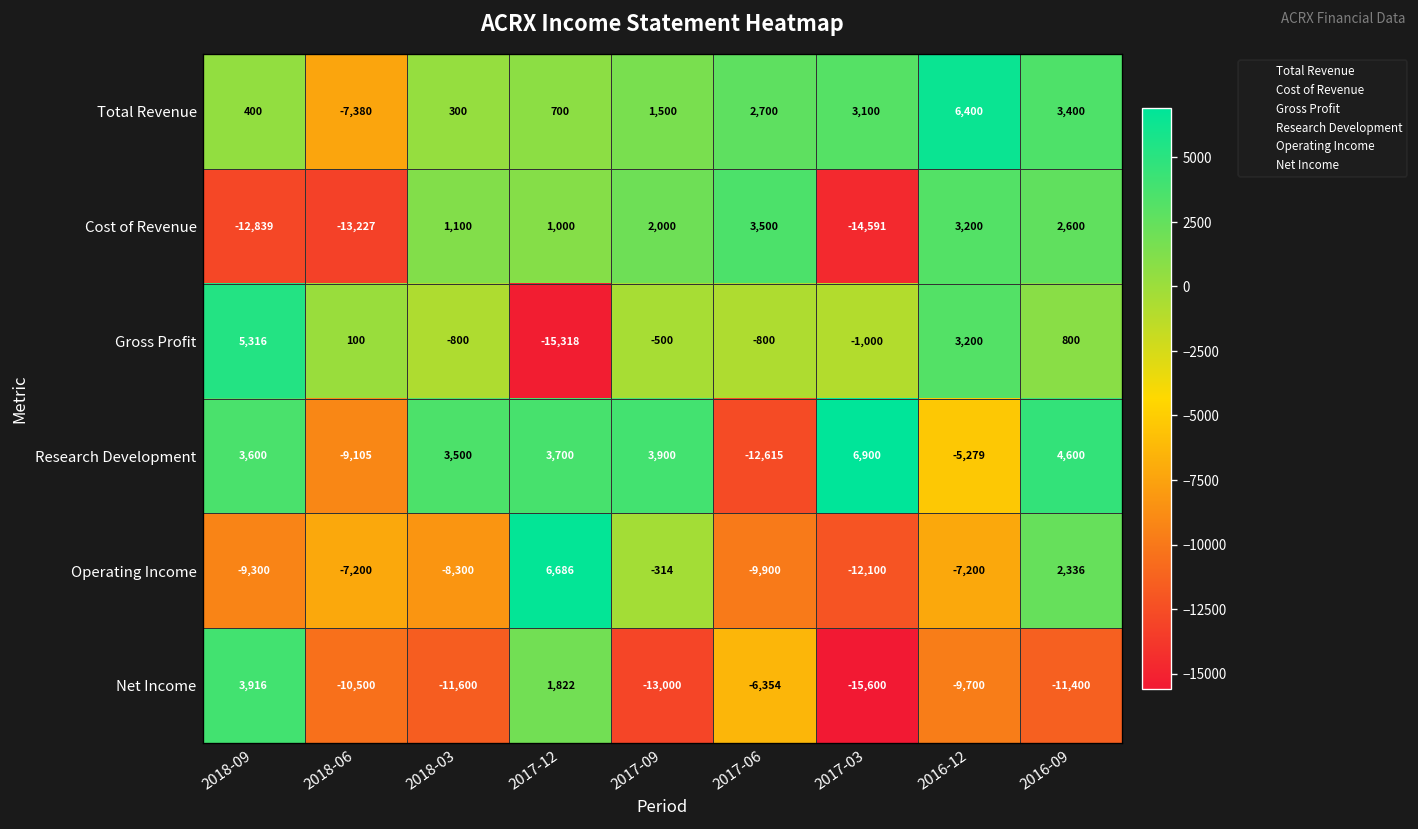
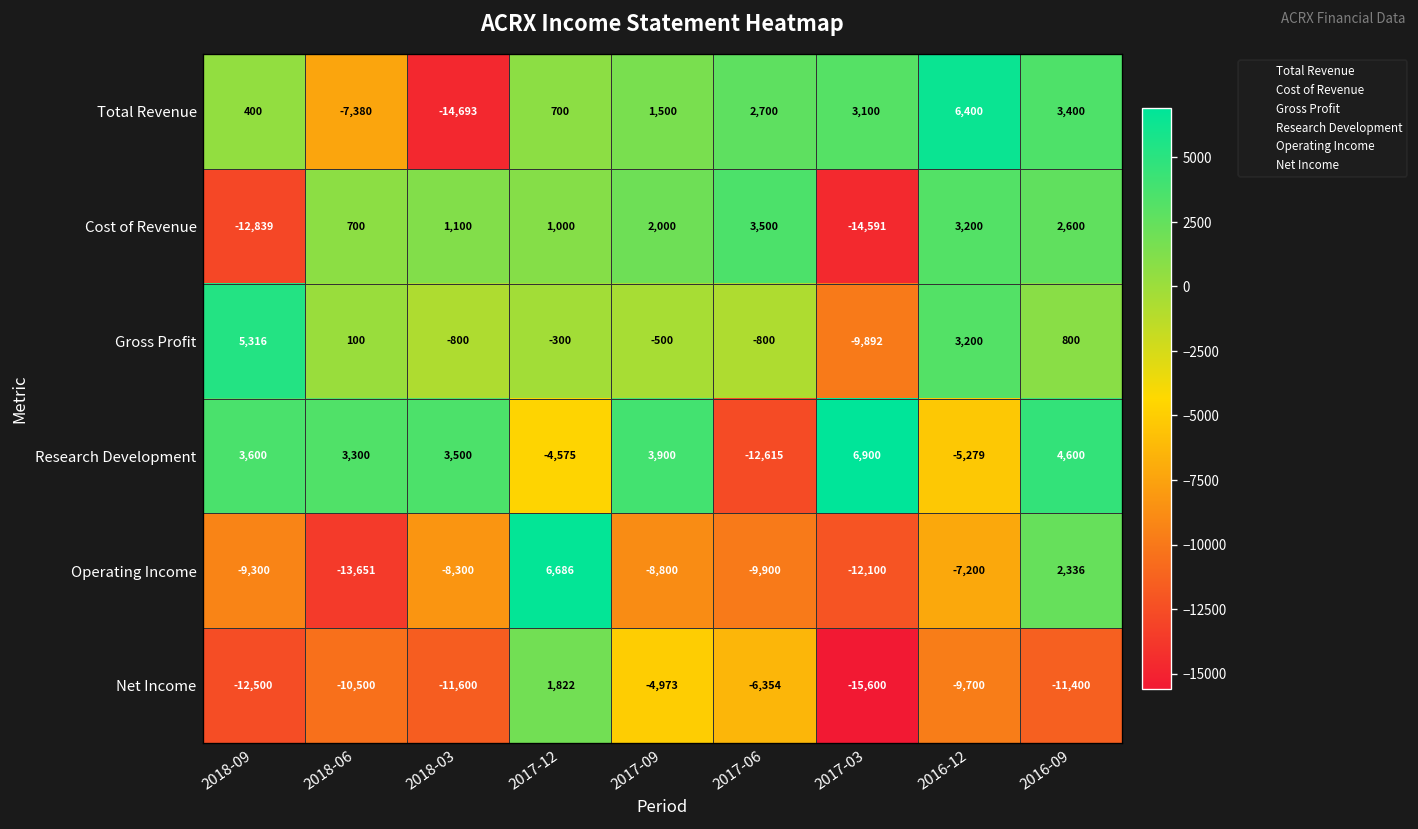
  {
    "Total Revenue": {
      "2018-09": "400",
      "2018-06": "-7,380",
-     "2018-03": "300",
+     "2018-03": "-14,693",
      "2017-12": "700",
      "2017-09": "1,500",
      "2017-06": "2,700",
      "2017-03": "3,100",
      "2016-12": "6,400",
      "2016-09": "3,400"
    },
    "Cost of Revenue": {
      "2018-09": "-12,839",
-     "2018-06": "-13,227",
+     "2018-06": "700",
      "2018-03": "1,100",
      "2017-12": "1,000",
      "2017-09": "2,000",
      "2017-06": "3,500",
      "2017-03": "-14,591",
      "2016-12": "3,200",
      "2016-09": "2,600"
    },
    "Gross Profit": {
      "2018-09": "5,316",
      "2018-06": "100",
      "2018-03": "-800",
-     "2017-12": "-15,318",
+     "2017-12": "-300",
      "2017-09": "-500",
      "2017-06": "-800",
-     "2017-03": "-1,000",
+     "2017-03": "-9,892",
      "2016-12": "3,200",
      "2016-09": "800"
    },
    "Research Development": {
      "2018-09": "3,600",
-     "2018-06": "-9,105",
+     "2018-06": "3,300",
      "2018-03": "3,500",
-     "2017-12": "3,700",
+     "2017-12": "-4,575",
      "2017-09": "3,900",
      "2017-06": "-12,615",
      "2017-03": "6,900",
      "2016-12": "-5,279",
      "2016-09": "4,600"
    },
    "Operating Income": {
      "2018-09": "-9,300",
-     "2018-06": "-7,200",
+     "2018-06": "-13,651",
      "2018-03": "-8,300",
      "2017-12": "6,686",
-     "2017-09": "-314",
+     "2017-09": "-8,800",
      "2017-06": "-9,900",
      "2017-03": "-12,100",
      "2016-12": "-7,200",
      "2016-09": "2,336"
    },
    "Net Income": {
-     "2018-09": "3,916",
+     "2018-09": "-12,500",
      "2018-06": "-10,500",
      "2018-03": "-11,600",
      "2017-12": "1,822",
-     "2017-09": "-13,000",
+     "2017-09": "-4,973",
      "2017-06": "-6,354",
      "2017-03": "-15,600",
      "2016-12": "-9,700",
      "2016-09": "-11,400"
    }
  }
